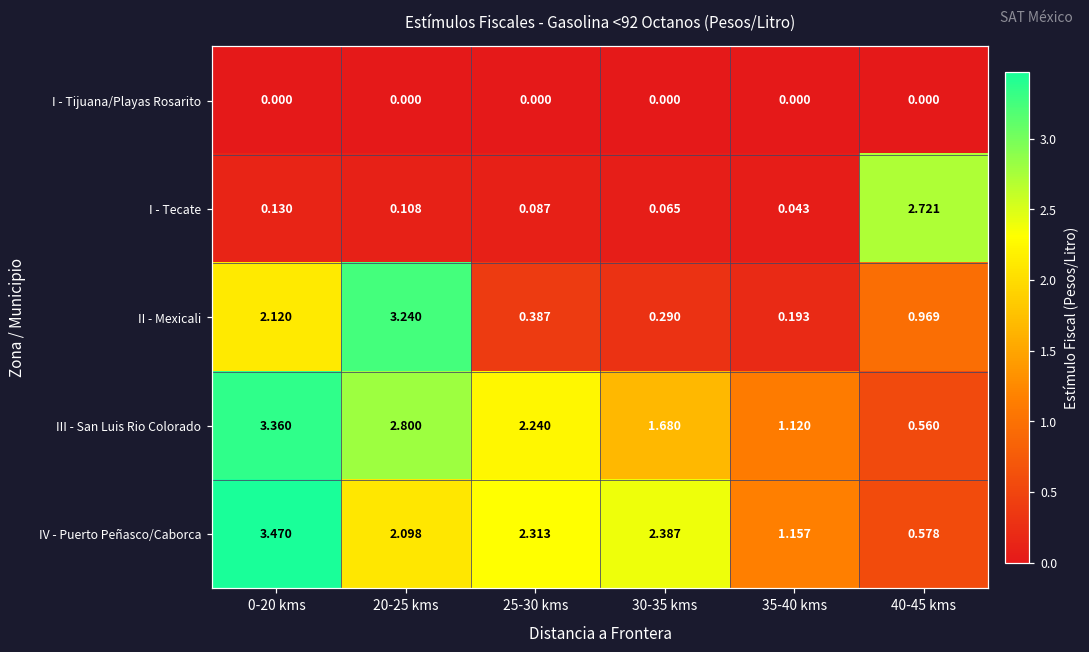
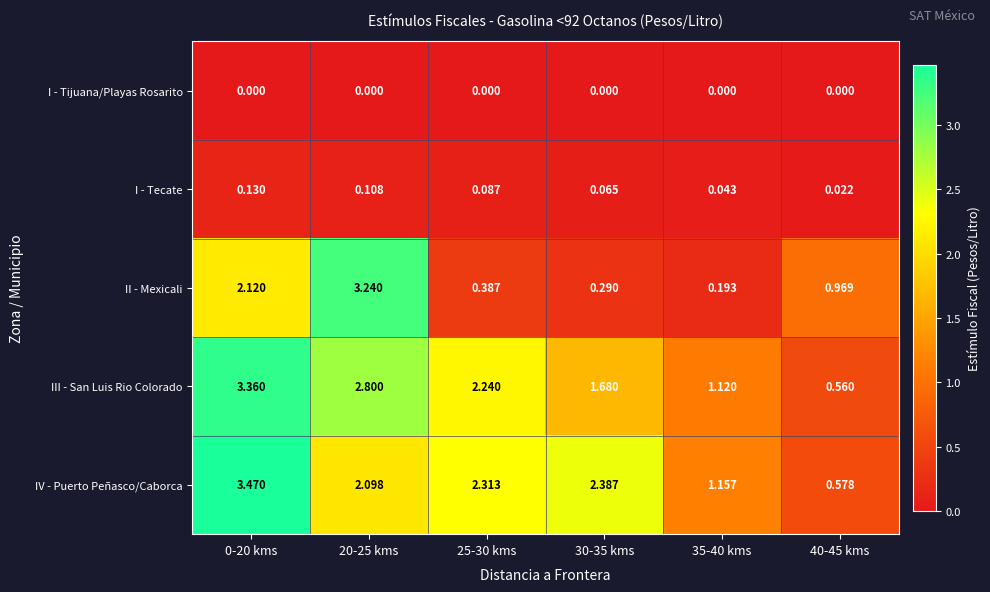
  {
    "I - Tijuana/Playas Rosarito": {
      "0-20 kms": 0.000,
      "20-25 kms": 0.000,
      "25-30 kms": 0.000,
      "30-35 kms": 0.000,
      "35-40 kms": 0.000,
      "40-45 kms": 0.000
    },
    "I - Tecate": {
      "0-20 kms": 0.130,
      "20-25 kms": 0.108,
      "25-30 kms": 0.087,
      "30-35 kms": 0.065,
      "35-40 kms": 0.043,
-     "40-45 kms": 2.721
+     "40-45 kms": 0.022
    },
    "II - Mexicali": {
      "0-20 kms": 2.120,
      "20-25 kms": 3.240,
      "25-30 kms": 0.387,
      "30-35 kms": 0.290,
      "35-40 kms": 0.193,
      "40-45 kms": 0.969
    },
    "III - San Luis Rio Colorado": {
      "0-20 kms": 3.360,
      "20-25 kms": 2.800,
      "25-30 kms": 2.240,
      "30-35 kms": 1.680,
      "35-40 kms": 1.120,
      "40-45 kms": 0.560
    },
    "IV - Puerto Peñasco/Caborca": {
      "0-20 kms": 3.470,
      "20-25 kms": 2.098,
      "25-30 kms": 2.313,
      "30-35 kms": 2.387,
      "35-40 kms": 1.157,
      "40-45 kms": 0.578
    }
  }
